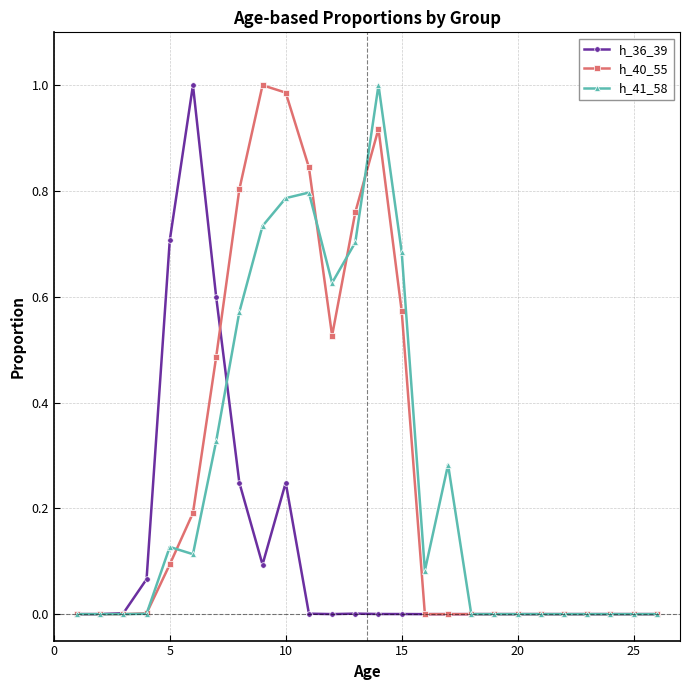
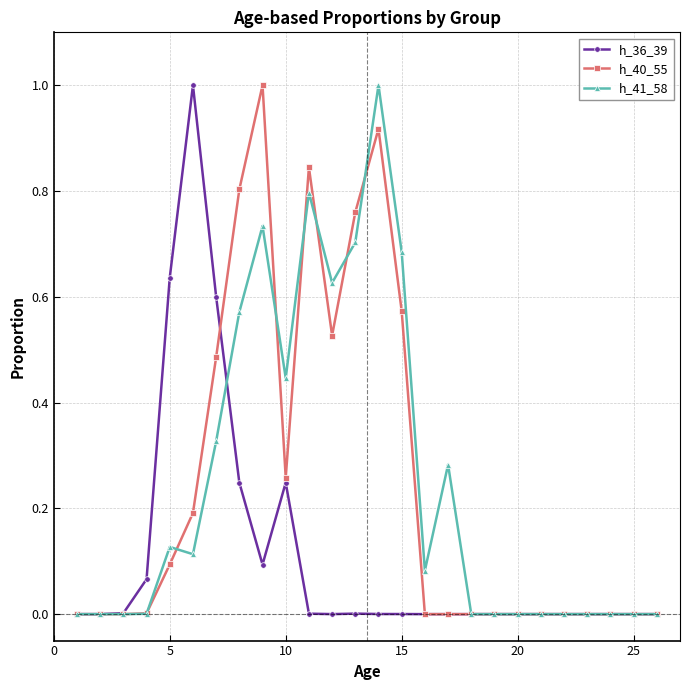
  {
    "h_36_39": {
-     "5": 0.71,
+     "5": 0.64,
      "10": 0.25,
      "15": 0.00
    },
    "h_40_55": {
      "5": 0.09,
-     "10": 0.99,
+     "10": 0.26,
      "15": 0.57
    },
    "h_41_58": {
      "5": 0.13,
-     "10": 0.79,
+     "10": 0.45,
      "15": 0.68
    }
  }
